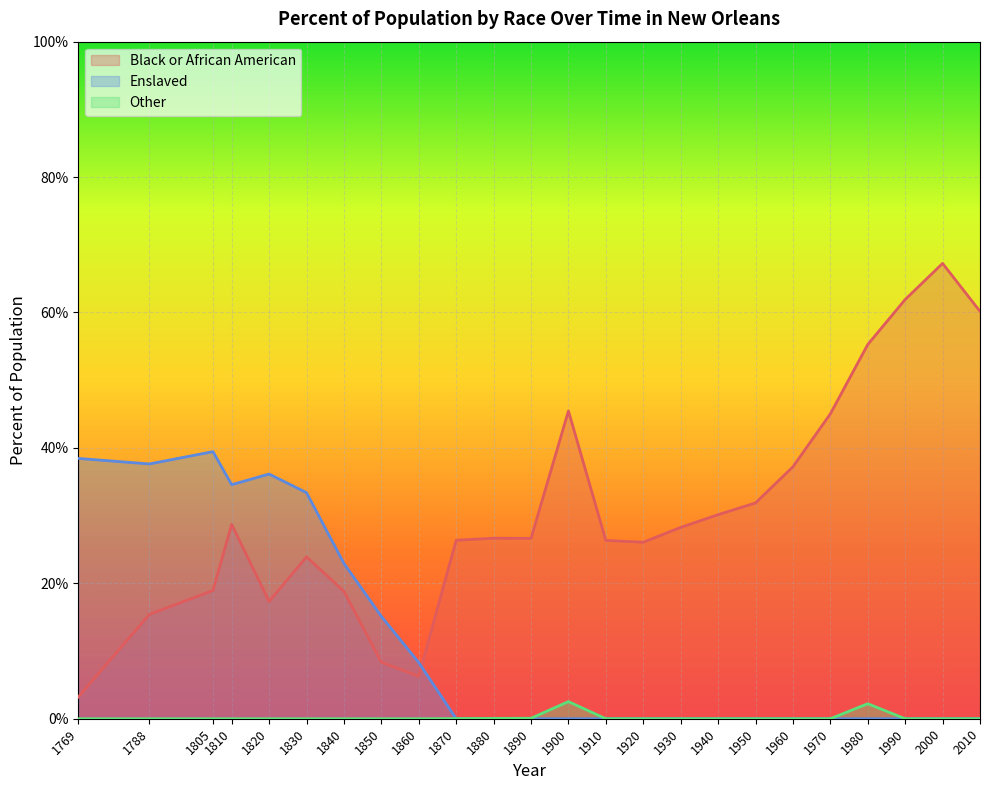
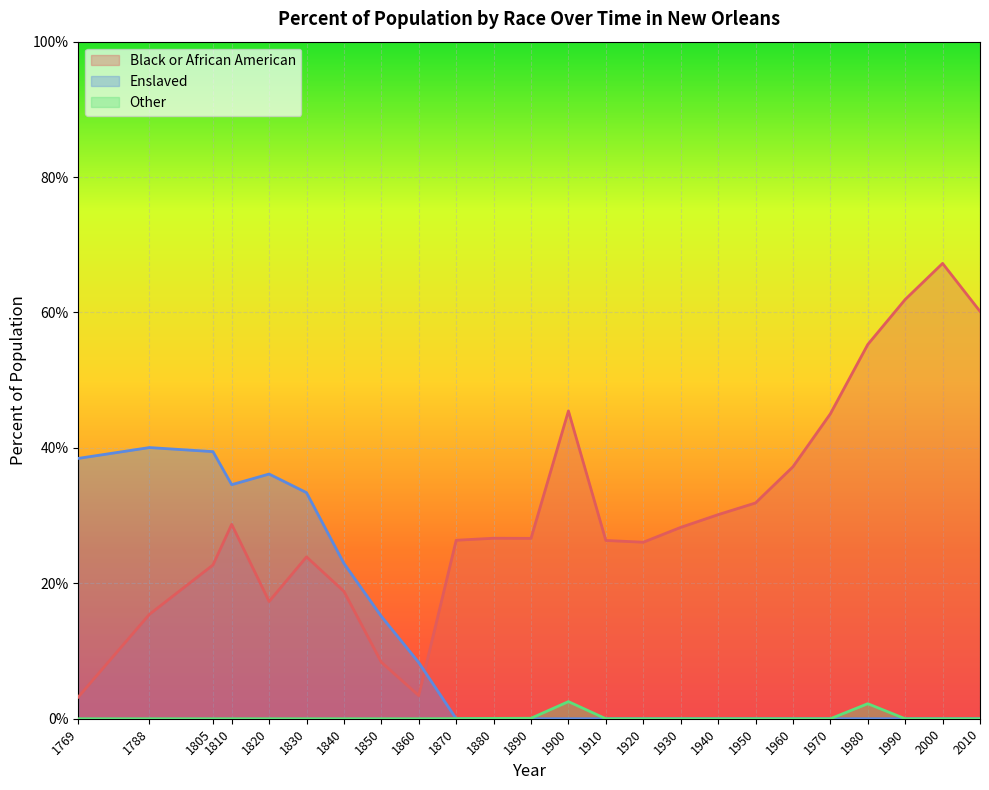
  {
    "Black or African American": {
      "1769": "3%",
      "1788": "15%",
-     "1805": "19%",
+     "1805": "23%",
      "1810": "29%",
      "1820": "17%",
      "1830": "24%",
      "1840": "19%",
      "1850": "8%",
-     "1860": "6%",
+     "1860": "3%",
      "1870": "26%",
      "1880": "27%",
      "1890": "27%",
      "1900": "45%",
      "1910": "26%",
      "1920": "26%",
      "1930": "28%",
      "1940": "30%",
      "1950": "32%",
      "1960": "37%",
      "1970": "45%",
      "1980": "55%",
      "1990": "62%",
      "2000": "67%",
      "2010": "60%"
    },
    "Enslaved": {
      "1769": "38%",
-     "1788": "38%",
+     "1788": "40%",
      "1805": "39%",
      "1810": "35%",
      "1820": "36%",
      "1830": "33%",
      "1840": "23%",
      "1850": "15%",
      "1860": "8%",
      "1900": "0%",
      "1980": "0%"
    },
    "Other": {
      "1769": "0%",
      "1788": "0%",
      "1805": "0%",
      "1810": "0%",
      "1820": "0%",
      "1830": "0%",
      "1840": "0%",
      "1850": "0%",
      "1860": "0%",
      "1900": "3%",
      "1980": "2%"
    }
  }
